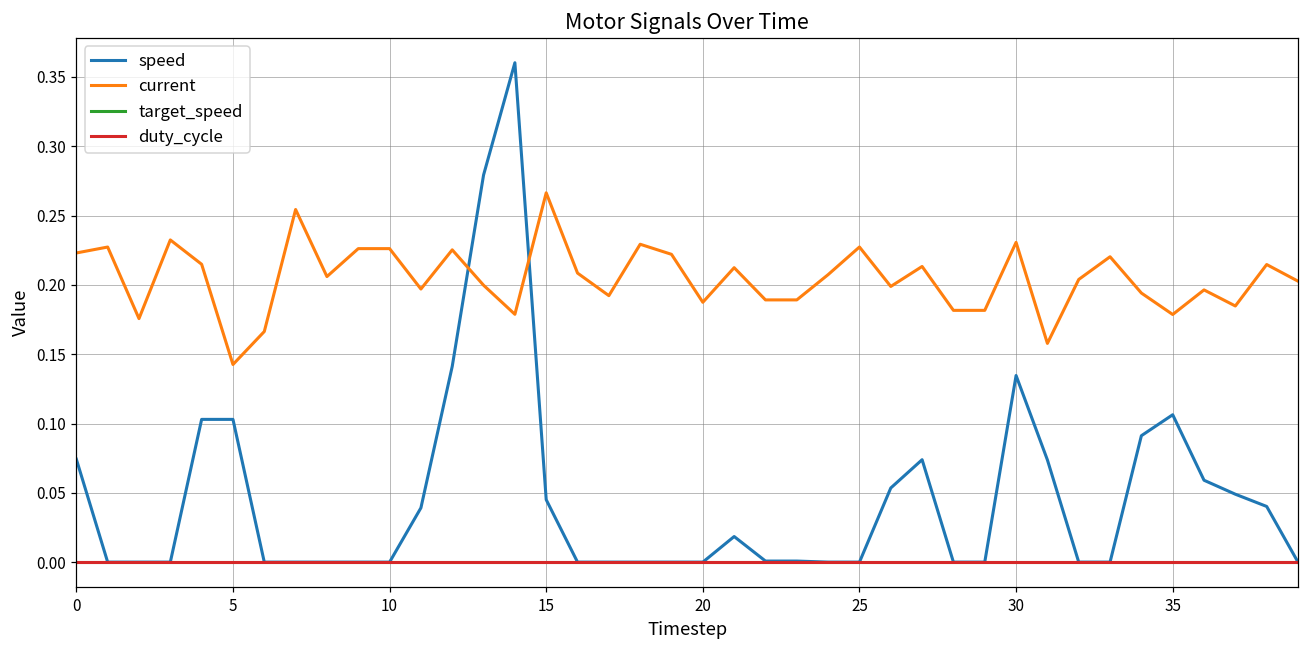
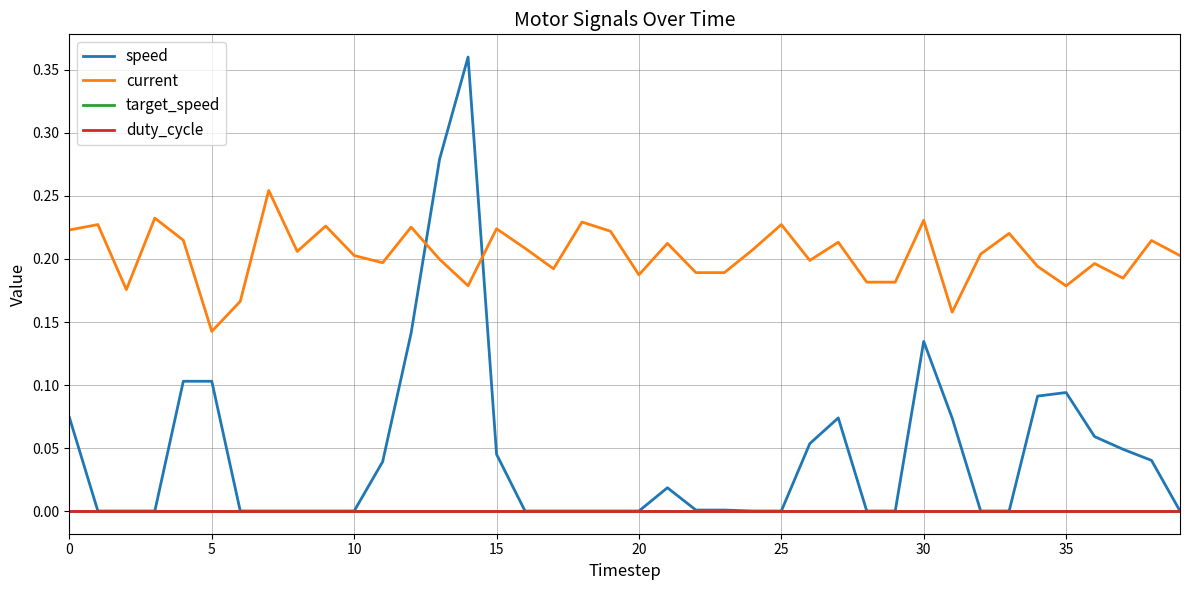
  {
    "speed": {
      "0": 0.074,
      "5": 0.103,
      "15": 0.045,
      "30": 0.135,
-     "35": 0.106
+     "35": 0.094
    },
    "current": {
      "0": 0.223,
      "5": 0.143,
-     "10": 0.226,
-     "15": 0.266,
+     "10": 0.203,
+     "15": 0.224,
      "20": 0.187,
      "25": 0.227,
      "30": 0.231,
      "35": 0.179
    },
    "duty_cycle": {
      "0": 0.000,
      "5": 0.000,
      "15": 0.000,
      "30": 0.000,
      "35": 0.000
    }
  }
